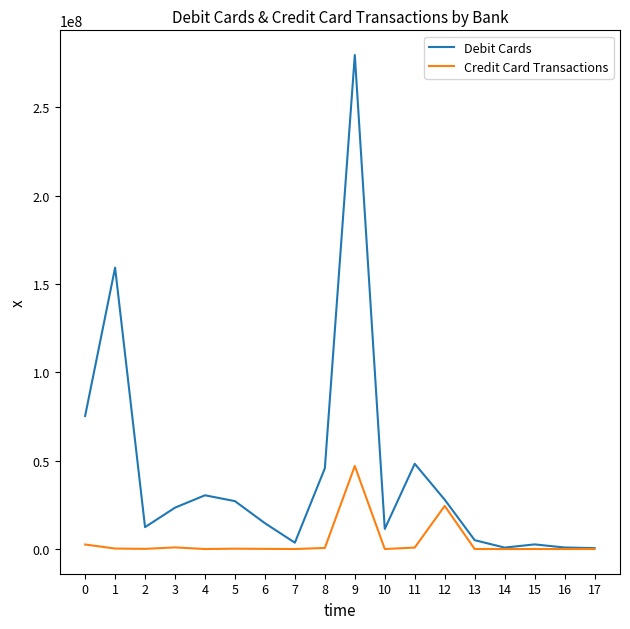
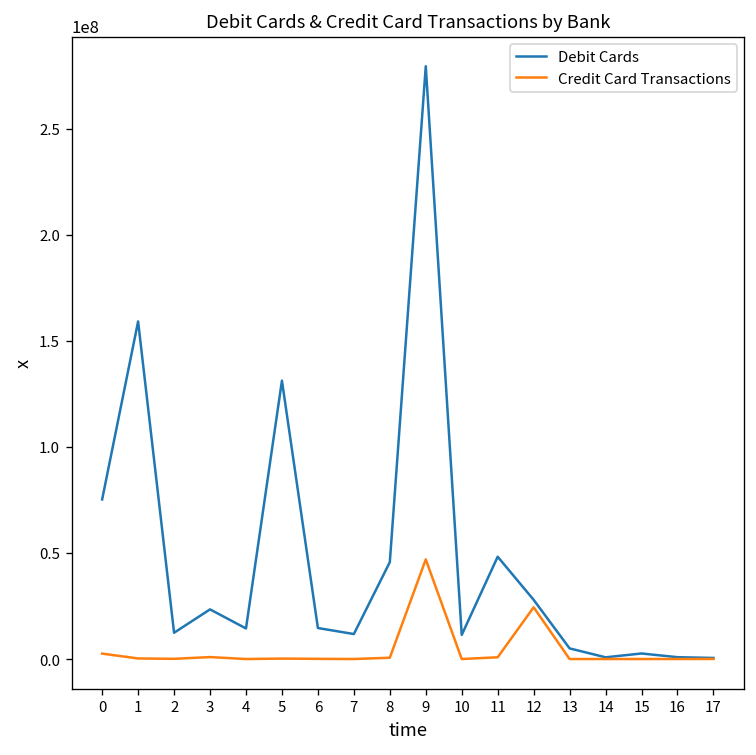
  {
    "Debit Cards": {
      "0": 75000000,
      "1": 159000000,
      "2": 12000000,
      "3": 23000000,
-     "4": 30000000,
-     "5": 27000000,
+     "4": 14000000,
+     "5": 131000000,
      "6": 15000000,
-     "7": 4000000,
+     "7": 12000000,
      "8": 46000000,
      "9": 280000000,
      "10": 11000000,
      "11": 48000000,
      "12": 28000000,
      "13": 5000000,
      "15": 3000000
    },
    "Credit Card Transactions": {
      "0": 3000000,
      "1": 0,
      "2": 0,
      "3": 1000000,
      "4": 0,
      "5": 0,
      "6": 0,
      "7": 0,
      "8": 1000000,
      "9": 47000000,
      "10": 0,
      "11": 1000000,
      "12": 24000000,
      "13": 0,
      "15": 0
    }
  }
